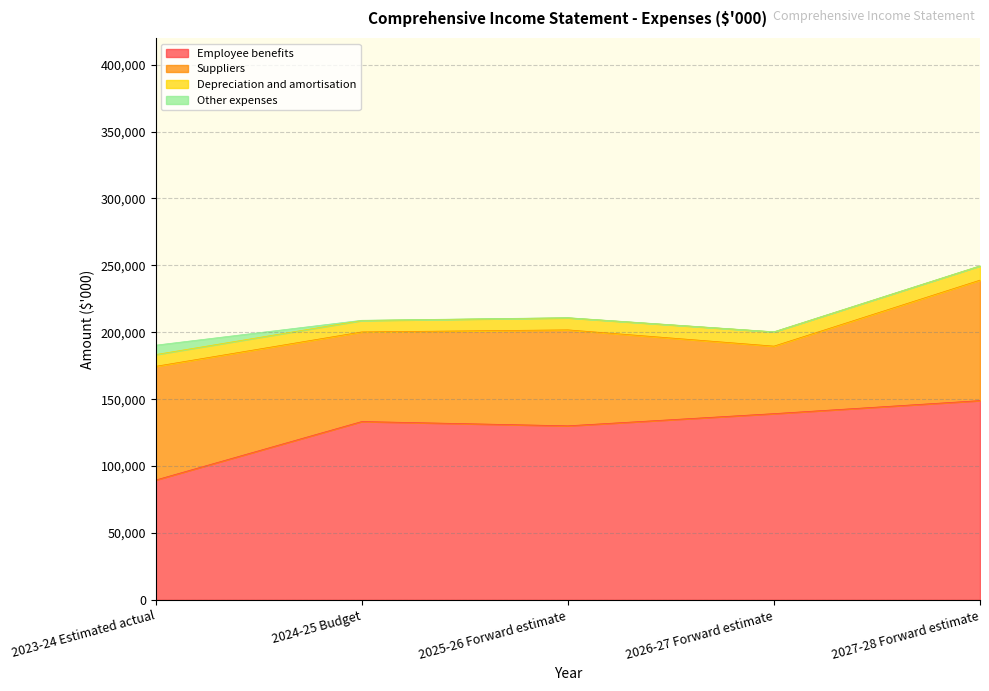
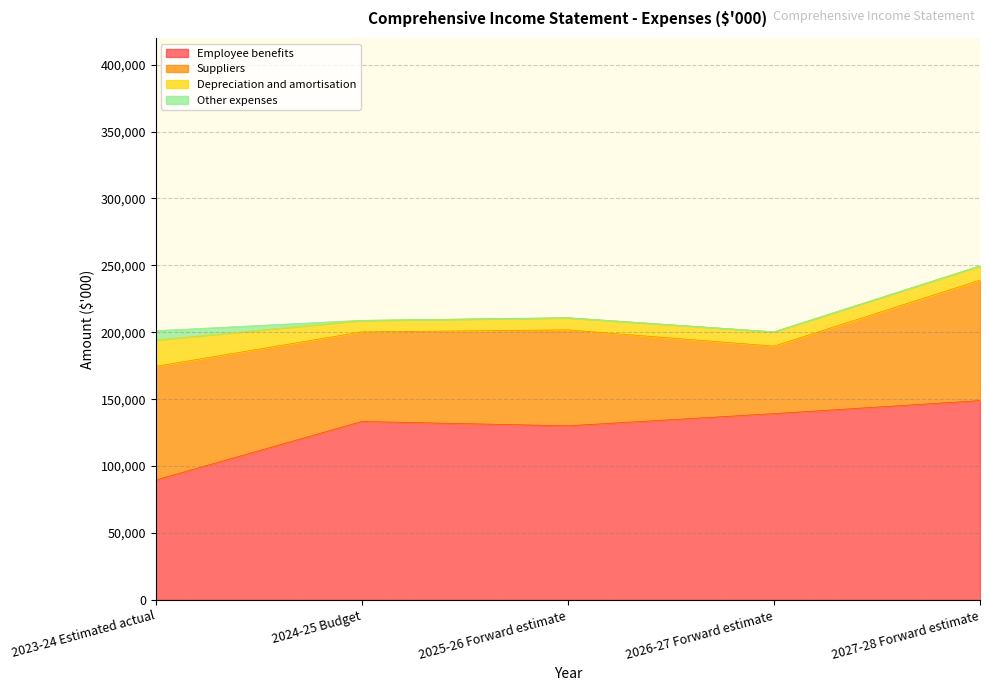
  {
    "Employee benefits": {
      "2023-24 Estimated actual": "90,000",
      "2024-25 Budget": "133,000",
      "2025-26 Forward estimate": "130,000",
      "2026-27 Forward estimate": "139,000",
      "2027-28 Forward estimate": "149,000"
    },
    "Suppliers": {
      "2023-24 Estimated actual": "85,000",
      "2024-25 Budget": "67,000",
      "2025-26 Forward estimate": "72,000",
      "2026-27 Forward estimate": "50,000",
      "2027-28 Forward estimate": "90,000"
    },
    "Depreciation and amortisation": {
-     "2023-24 Estimated actual": "9,000"
+     "2023-24 Estimated actual": "20,000"
    },
    "Other expenses": {
      "2023-24 Estimated actual": "7,000"
    }
  }
